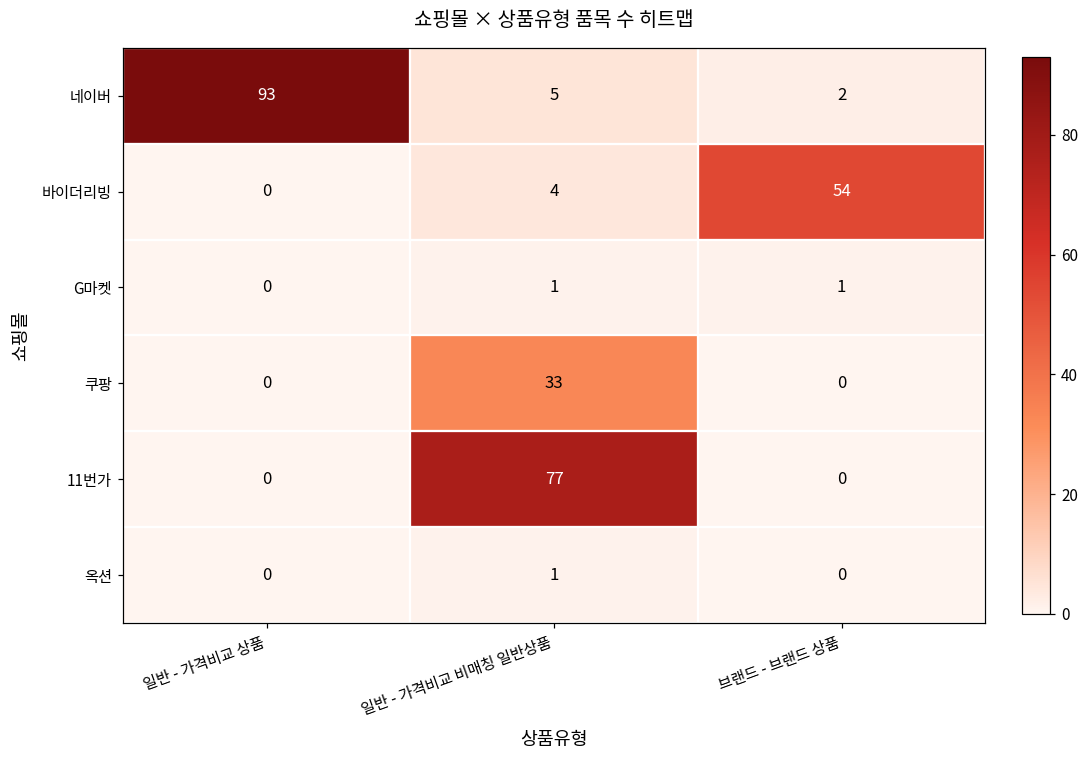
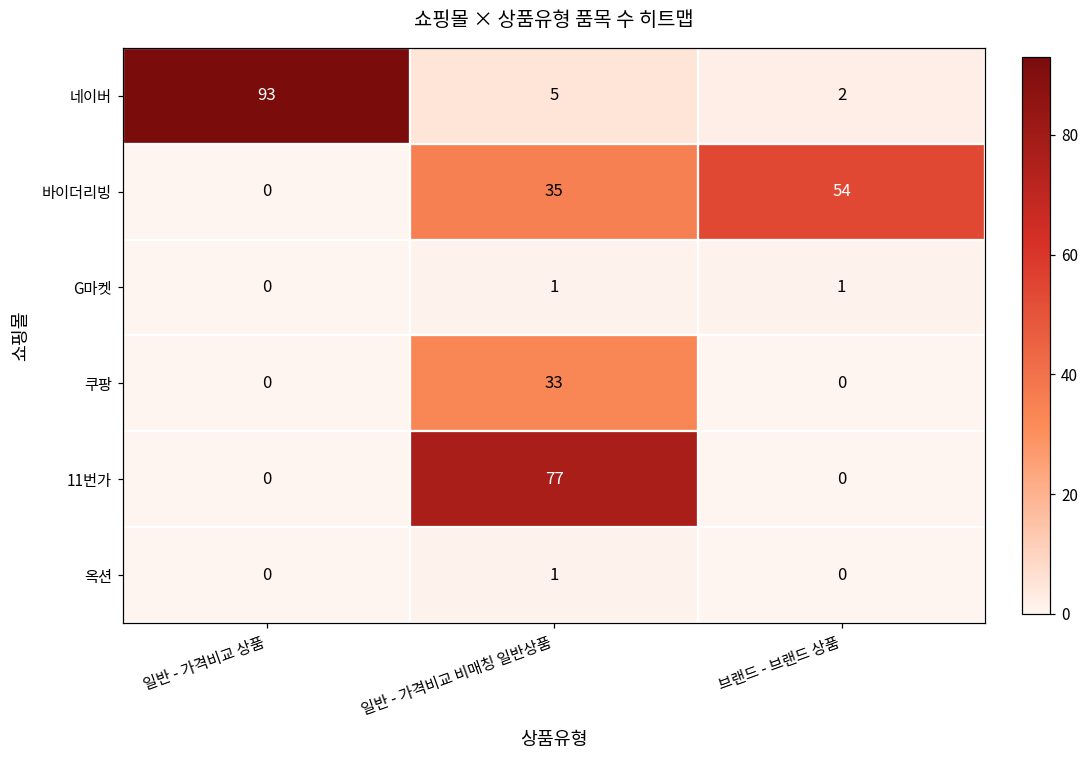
  {
    "네이버": {
      "일반 - 가격비교 상품": 93,
      "일반 - 가격비교 비매칭 일반상품": 5,
      "브랜드 - 브랜드 상품": 2
    },
    "바이더리빙": {
      "일반 - 가격비교 상품": 0,
-     "일반 - 가격비교 비매칭 일반상품": 4,
+     "일반 - 가격비교 비매칭 일반상품": 35,
      "브랜드 - 브랜드 상품": 54
    },
    "G마켓": {
      "일반 - 가격비교 상품": 0,
      "일반 - 가격비교 비매칭 일반상품": 1,
      "브랜드 - 브랜드 상품": 1
    },
    "쿠팡": {
      "일반 - 가격비교 상품": 0,
      "일반 - 가격비교 비매칭 일반상품": 33,
      "브랜드 - 브랜드 상품": 0
    },
    "11번가": {
      "일반 - 가격비교 상품": 0,
      "일반 - 가격비교 비매칭 일반상품": 77,
      "브랜드 - 브랜드 상품": 0
    },
    "옥션": {
      "일반 - 가격비교 상품": 0,
      "일반 - 가격비교 비매칭 일반상품": 1,
      "브랜드 - 브랜드 상품": 0
    }
  }
